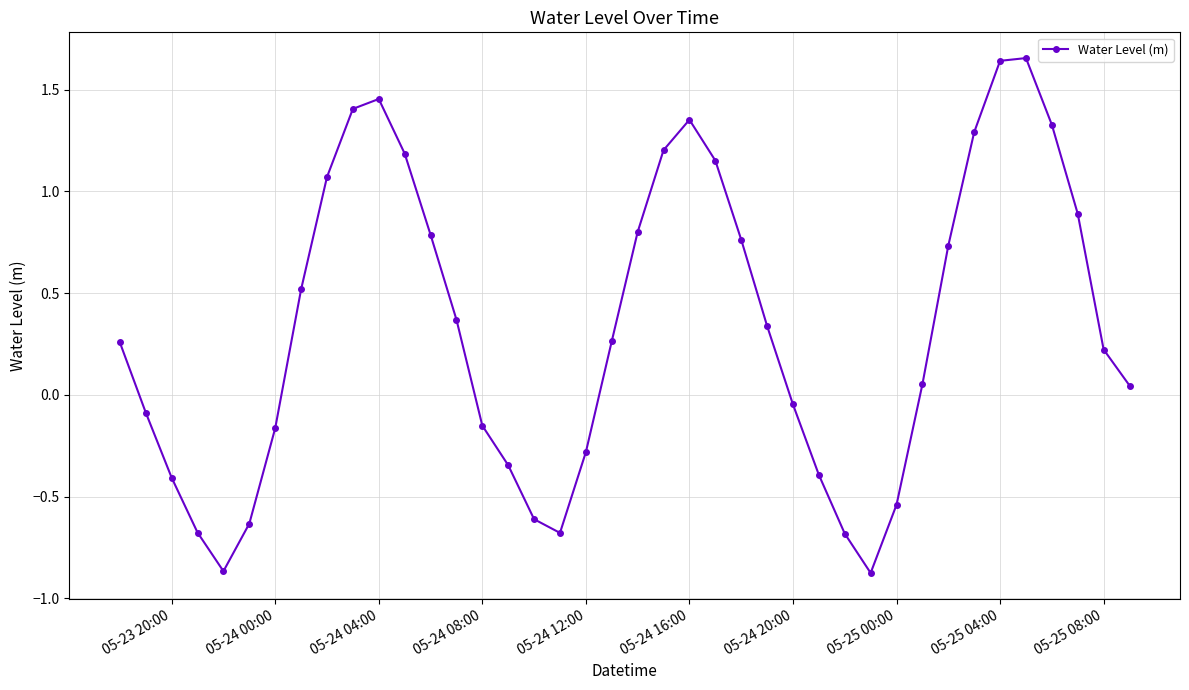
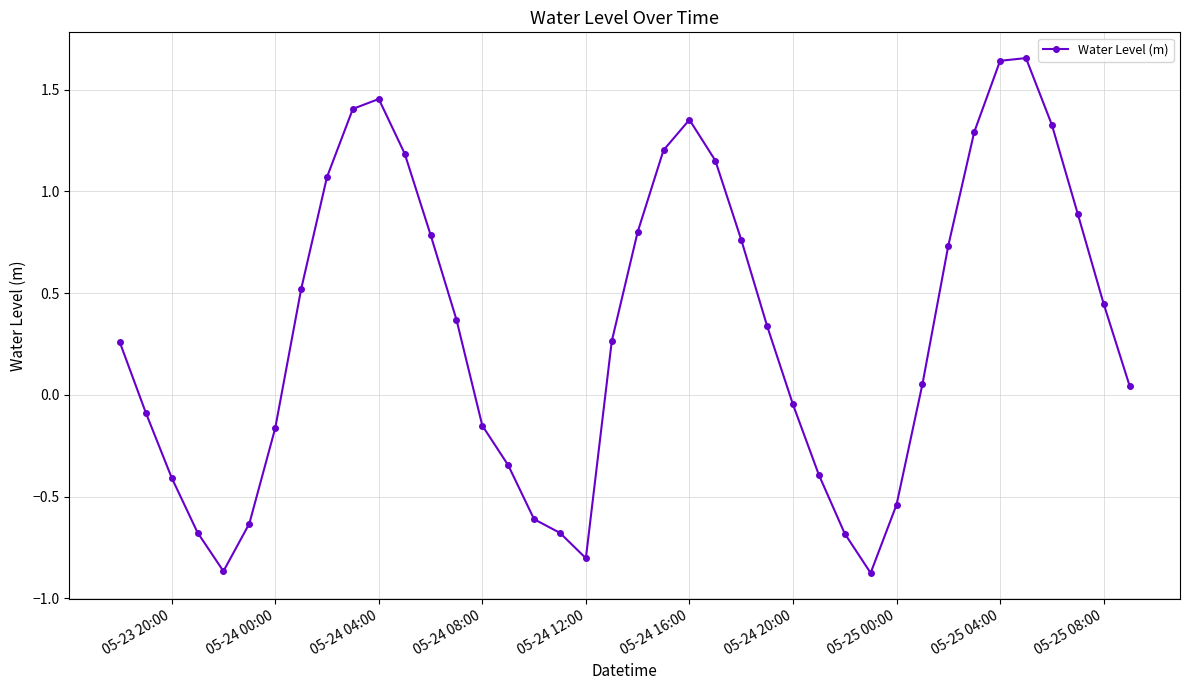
  {
    "05-23 20:00": -0.41,
    "05-24 00:00": -0.16,
    "05-24 04:00": 1.45,
    "05-24 08:00": -0.15,
-   "05-24 12:00": -0.28,
+   "05-24 12:00": -0.80,
    "05-24 16:00": 1.35,
    "05-24 20:00": -0.05,
    "05-25 00:00": -0.54,
    "05-25 04:00": 1.64,
-   "05-25 08:00": 0.22
+   "05-25 08:00": 0.45
  }
